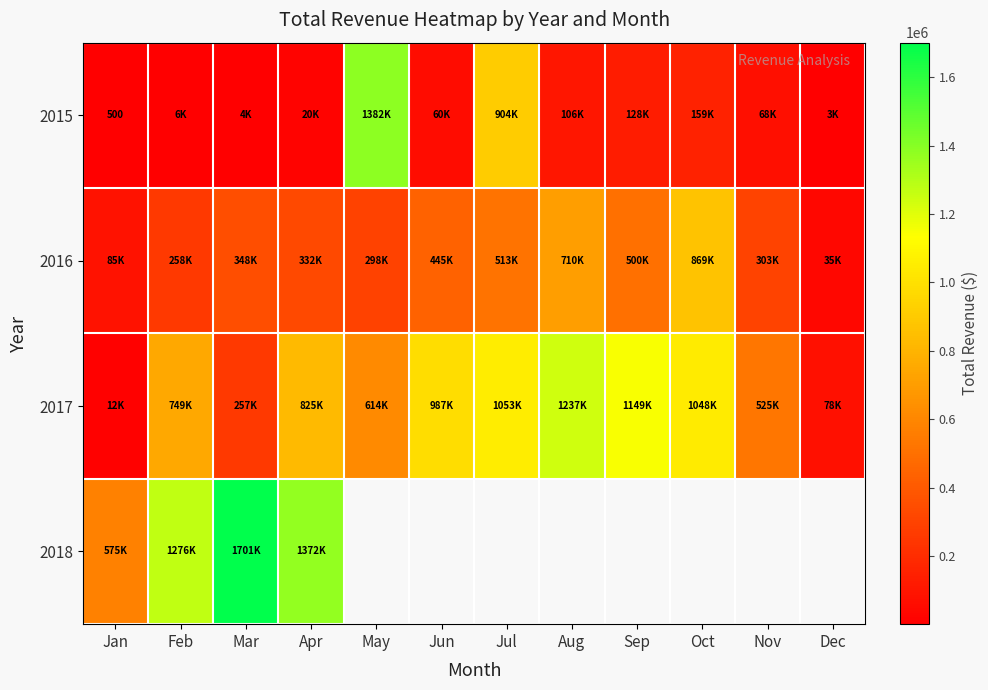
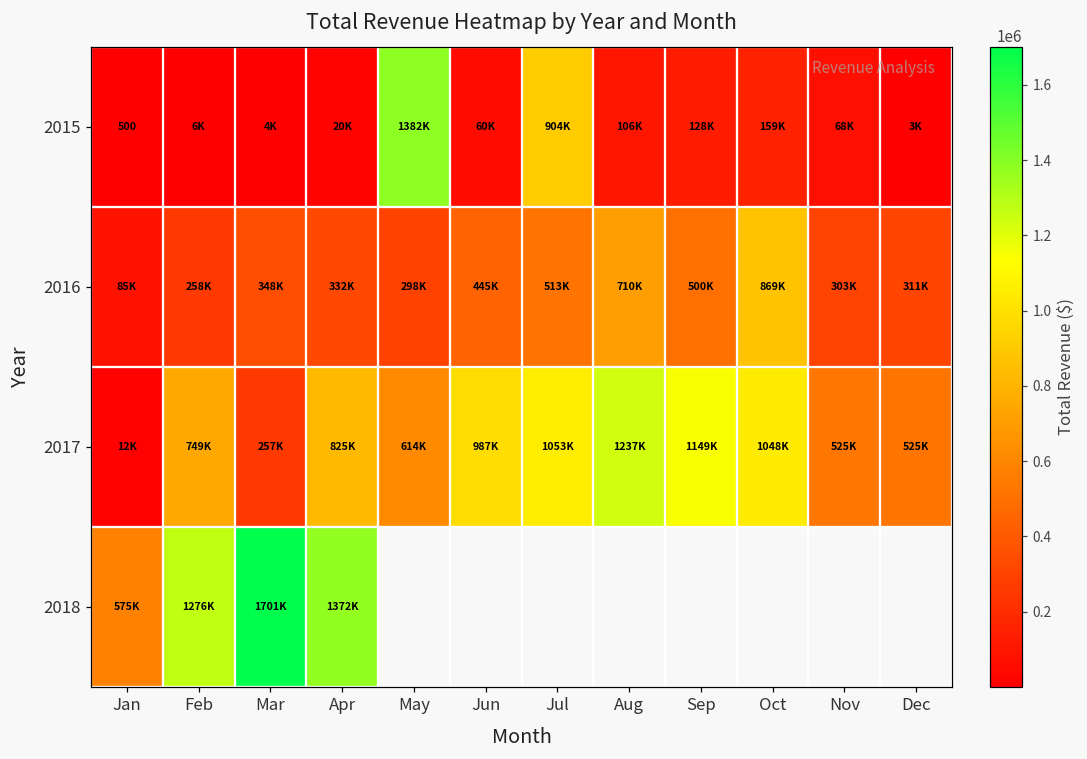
  {
    "2015": {
      "Jan": "500",
      "Feb": "6K",
      "Mar": "4K",
      "Apr": "20K",
      "May": "1382K",
      "Jun": "60K",
      "Jul": "904K",
      "Aug": "106K",
      "Sep": "128K",
      "Oct": "159K",
      "Dec": "3K"
    },
    "2016": {
      "Jan": "85K",
      "Feb": "258K",
      "Mar": "348K",
      "Apr": "332K",
      "May": "298K",
      "Jun": "445K",
      "Jul": "513K",
      "Aug": "710K",
      "Sep": "500K",
      "Oct": "869K",
      "Nov": "303K",
-     "Dec": "35K"
+     "Dec": "311K"
    },
    "2017": {
      "Jan": "12K",
      "Feb": "749K",
      "Mar": "257K",
      "Apr": "825K",
      "May": "614K",
      "Jun": "987K",
      "Jul": "1053K",
      "Aug": "1237K",
      "Sep": "1149K",
      "Oct": "1048K",
      "Nov": "525K",
-     "Dec": "78K"
+     "Dec": "525K"
    },
    "2018": {
      "Jan": "575K",
      "Feb": "1276K",
      "Mar": "1701K",
      "Apr": "1372K"
    }
  }
